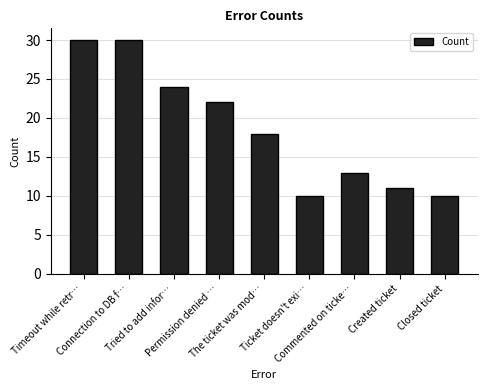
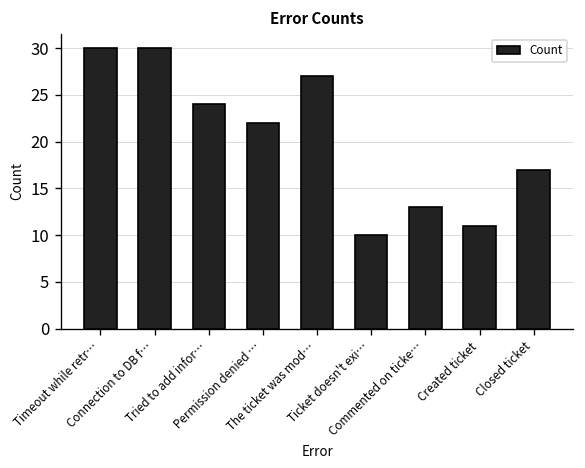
  {
    "Timeout while retr…": 30,
    "Connection to DB f…": 30,
    "Tried to add infor…": 24,
    "Permission denied …": 22,
-   "The ticket was mod…": 18,
+   "The ticket was mod…": 27,
    "Ticket doesn't exi…": 10,
    "Commented on ticke…": 13,
    "Created ticket": 11,
-   "Closed ticket": 10
+   "Closed ticket": 17
  }
